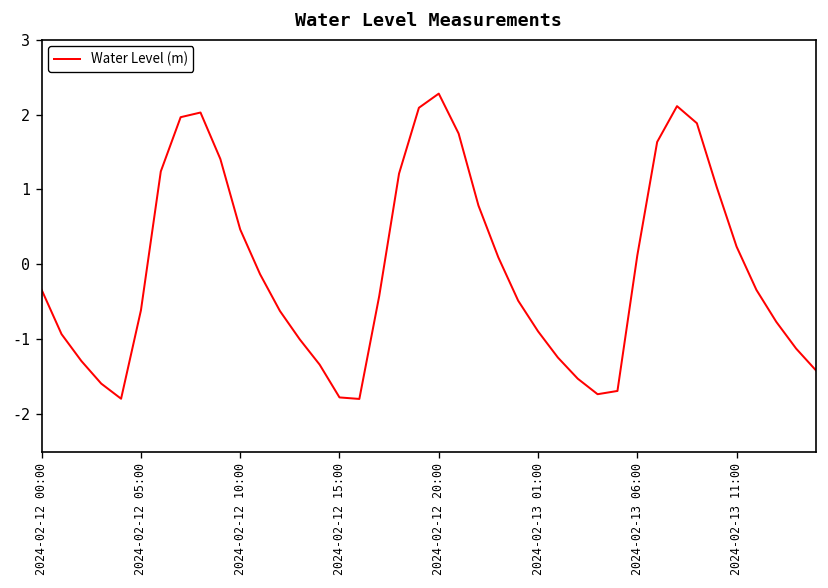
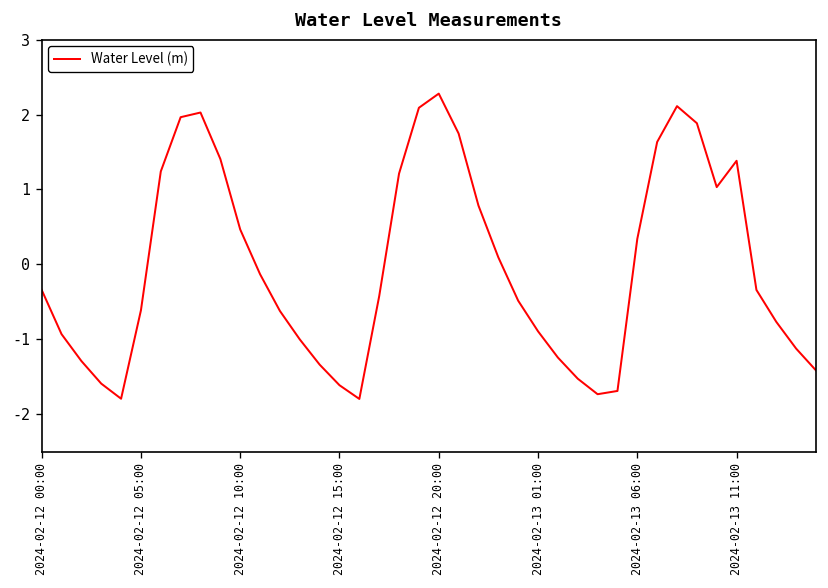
  {
    "2024-02-12 00:00": -0.3,
    "2024-02-12 05:00": -0.6,
    "2024-02-12 10:00": 0.5,
-   "2024-02-12 15:00": -1.8,
+   "2024-02-12 15:00": -1.6,
    "2024-02-12 20:00": 2.3,
    "2024-02-13 01:00": -0.9,
-   "2024-02-13 06:00": 0.1,
-   "2024-02-13 11:00": 0.2
+   "2024-02-13 06:00": 0.3,
+   "2024-02-13 11:00": 1.4
  }
